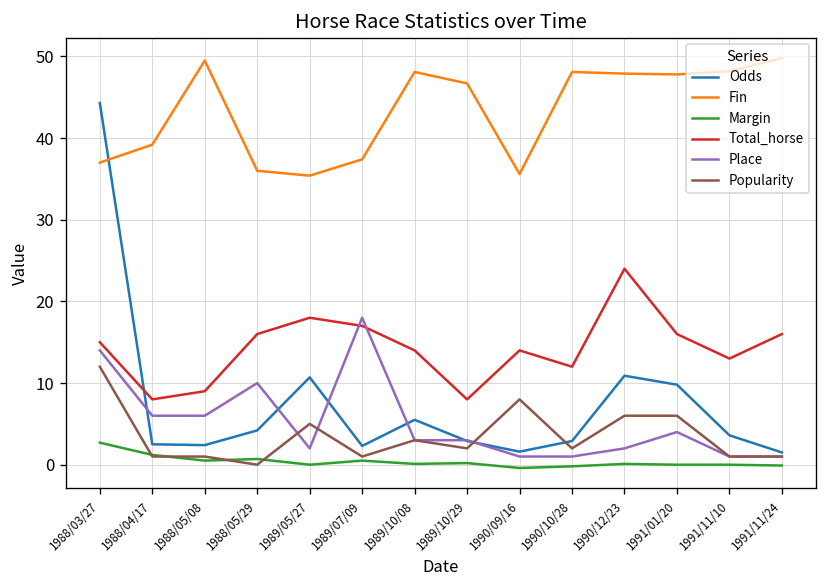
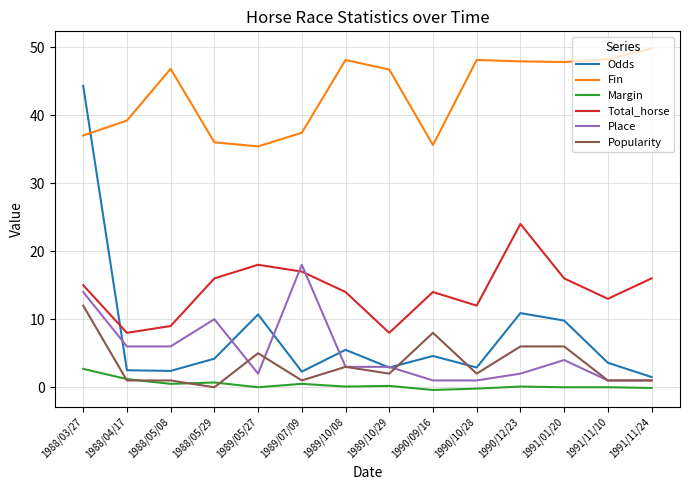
  {
    "Odds": {
      "1988/03/27": 44,
      "1988/04/17": 3,
      "1988/05/08": 2,
      "1988/05/29": 4,
      "1989/05/27": 11,
      "1989/07/09": 2,
      "1989/10/08": 6,
-     "1990/09/16": 2,
+     "1990/09/16": 5,
      "1990/10/28": 3,
      "1990/12/23": 11,
      "1991/01/20": 10,
      "1991/11/10": 4,
      "1991/11/24": 2
    },
    "Fin": {
      "1988/03/27": 37,
      "1988/04/17": 39,
-     "1988/05/08": 50,
+     "1988/05/08": 47,
      "1988/05/29": 36,
      "1989/05/27": 35,
      "1989/07/09": 37,
      "1989/10/08": 48,
      "1989/10/29": 47,
      "1990/09/16": 36,
      "1990/10/28": 48,
      "1990/12/23": 48,
      "1991/01/20": 48
    },
    "Margin": {
      "1988/03/27": 3,
      "1988/05/08": 1,
      "1988/05/29": 1,
      "1989/05/27": 0,
      "1989/07/09": 1,
      "1989/10/08": 0,
      "1989/10/29": 0,
      "1990/09/16": 0,
      "1990/10/28": 0,
      "1990/12/23": 0,
      "1991/01/20": 0,
      "1991/11/10": 0,
      "1991/11/24": 0
    },
    "Total_horse": {
      "1988/03/27": 15,
      "1988/04/17": 8,
      "1988/05/08": 9,
      "1988/05/29": 16,
      "1989/05/27": 18,
      "1989/07/09": 17,
      "1989/10/08": 14,
      "1989/10/29": 8,
      "1990/09/16": 14,
      "1990/10/28": 12,
      "1990/12/23": 24,
      "1991/01/20": 16,
      "1991/11/10": 13,
      "1991/11/24": 16
    },
    "Place": {
      "1988/03/27": 14,
      "1988/04/17": 6,
      "1988/05/08": 6,
      "1988/05/29": 10,
      "1989/05/27": 2,
      "1989/07/09": 18,
      "1990/09/16": 1,
      "1990/10/28": 1,
      "1990/12/23": 2,
      "1991/01/20": 4
    },
    "Popularity": {
      "1988/03/27": 12,
      "1988/05/08": 1,
      "1988/05/29": 0,
      "1989/05/27": 5,
      "1989/07/09": 1,
      "1989/10/29": 2,
      "1990/09/16": 8,
      "1990/10/28": 2,
      "1990/12/23": 6,
      "1991/01/20": 6
    }
  }
